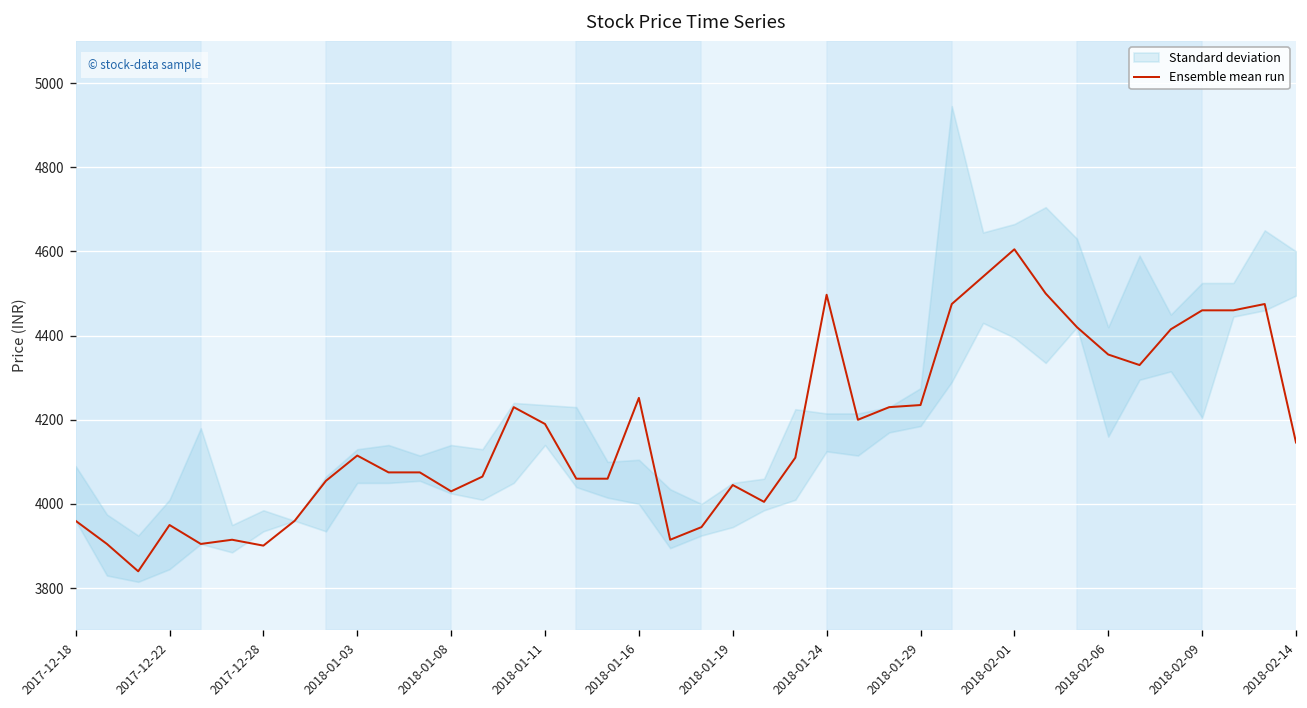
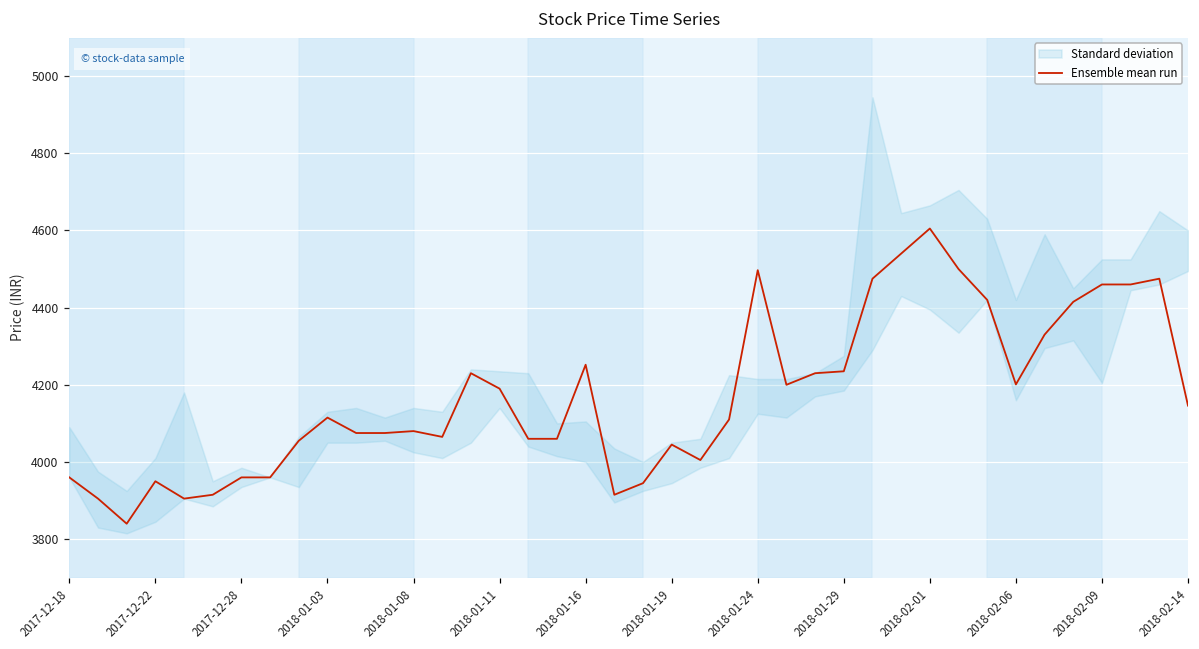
  {
    "Ensemble mean run": {
      "2017-12-18": 3960,
      "2017-12-22": 3950,
-     "2017-12-28": 3900,
+     "2017-12-28": 3960,
      "2018-01-03": 4120,
-     "2018-01-08": 4030,
+     "2018-01-08": 4080,
      "2018-01-11": 4190,
      "2018-01-16": 4250,
      "2018-01-24": 4500,
      "2018-01-29": 4240,
      "2018-02-01": 4610,
-     "2018-02-06": 4360,
+     "2018-02-06": 4200,
      "2018-02-09": 4460,
      "2018-02-14": 4150
    }
  }
